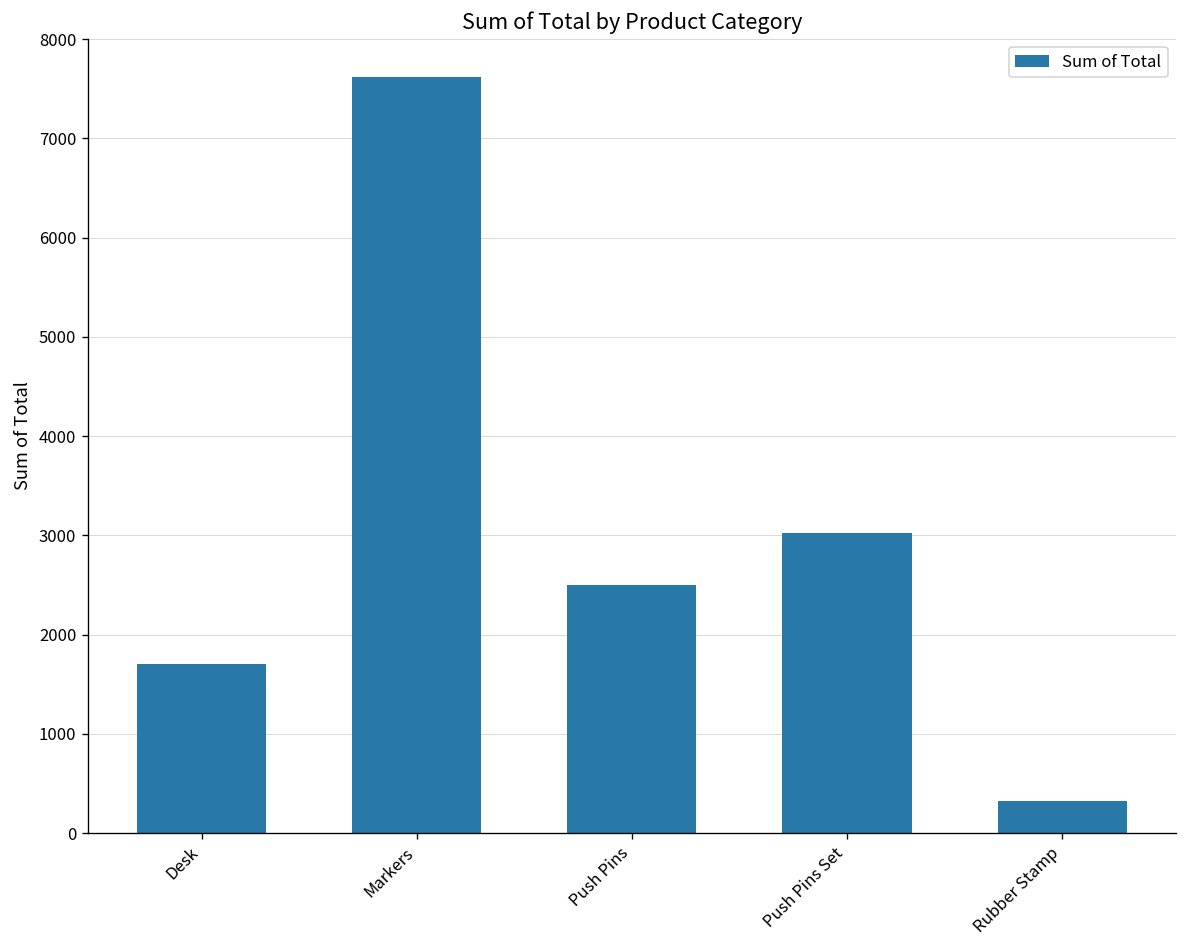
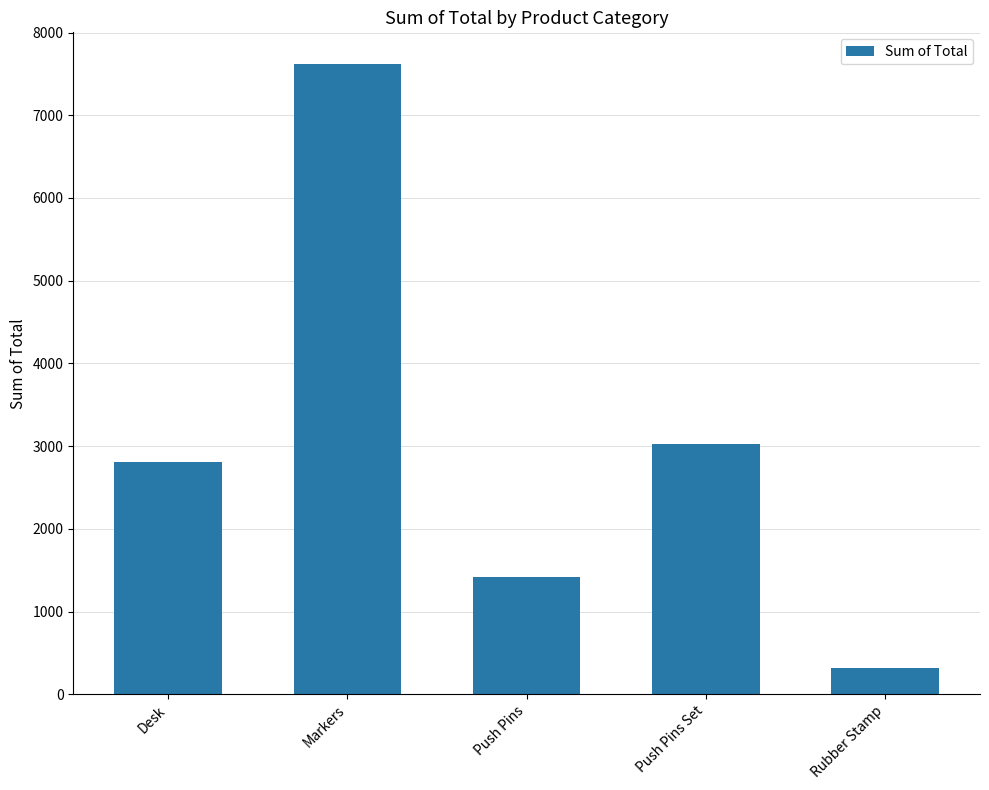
  {
-   "Desk": 1700,
+   "Desk": 2800,
    "Markers": 7600,
-   "Push Pins": 2500,
+   "Push Pins": 1400,
    "Push Pins Set": 3000,
    "Rubber Stamp": 300
  }
